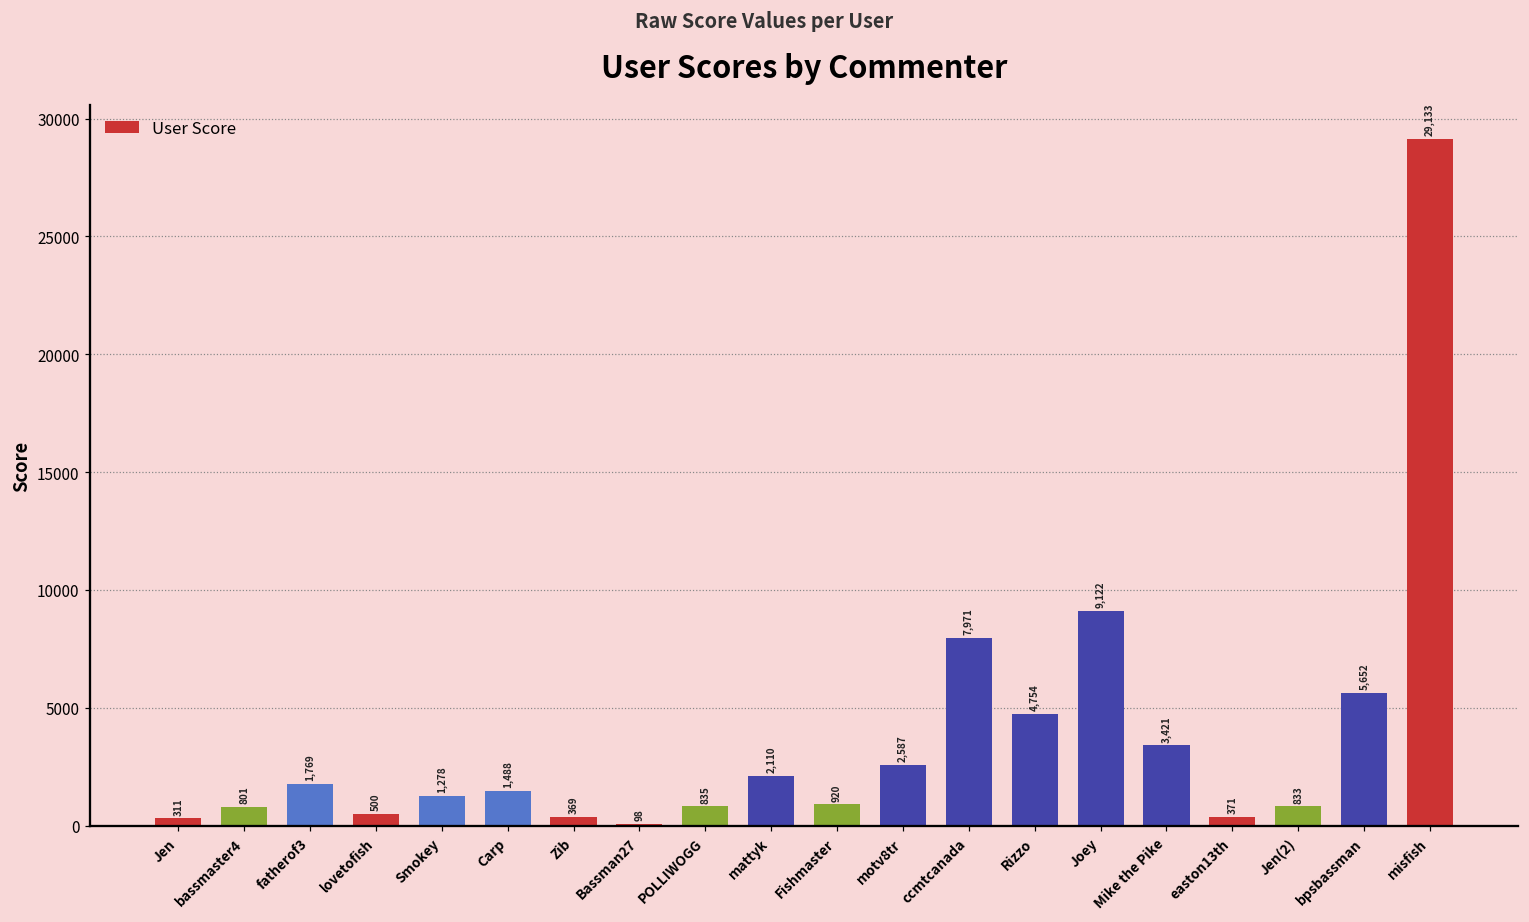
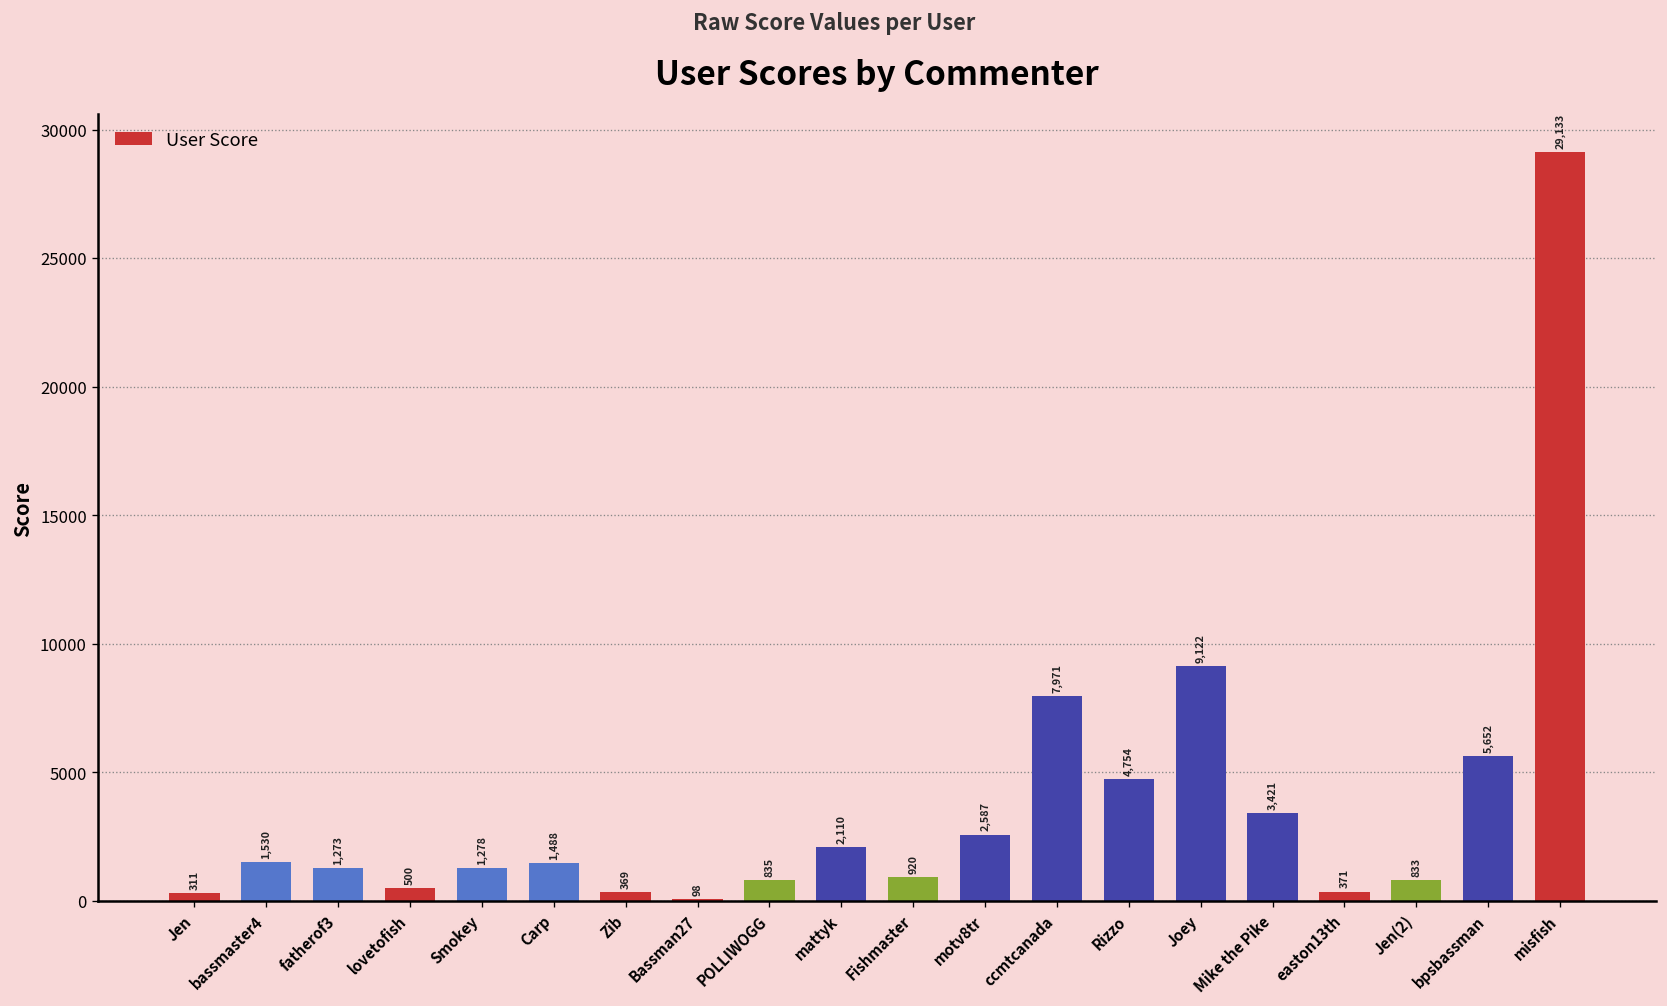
  {
    "Jen": "311",
-   "bassmaster4": "801",
-   "fatherof3": "1,769",
+   "bassmaster4": "1,530",
+   "fatherof3": "1,273",
    "lovetofish": "500",
    "Smokey": "1,278",
    "Carp": "1,488",
    "Zib": "369",
    "Bassman27": "98",
    "POLLIWOGG": "835",
    "mattyk": "2,110",
    "Fishmaster": "920",
    "motv8tr": "2,587",
    "ccmtcanada": "7,971",
    "Rizzo": "4,754",
    "Joey": "9,122",
    "Mike the Pike": "3,421",
    "easton13th": "371",
    "Jen(2)": "833",
    "bpsbassman": "5,652",
    "misfish": "29,133"
  }
